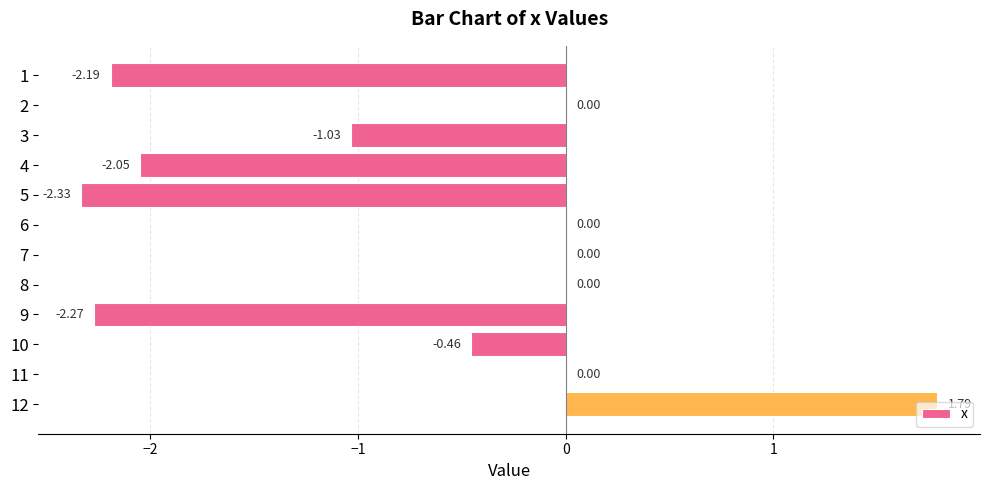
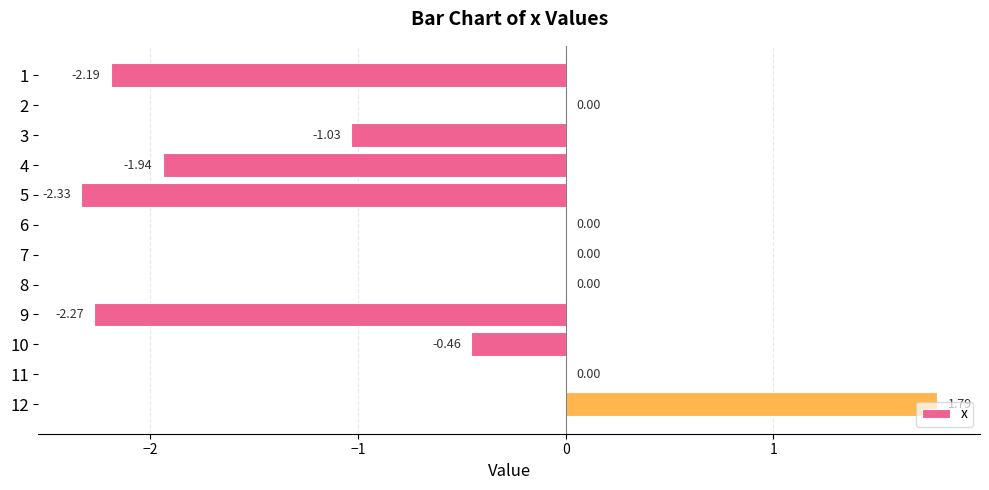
  {
    "1": -2.19,
    "2": 0.00,
    "3": -1.03,
-   "4": -2.05,
+   "4": -1.94,
    "5": -2.33,
    "6": 0.00,
    "7": 0.00,
    "8": 0.00,
    "9": -2.27,
    "10": -0.46,
    "11": 0.00
  }
